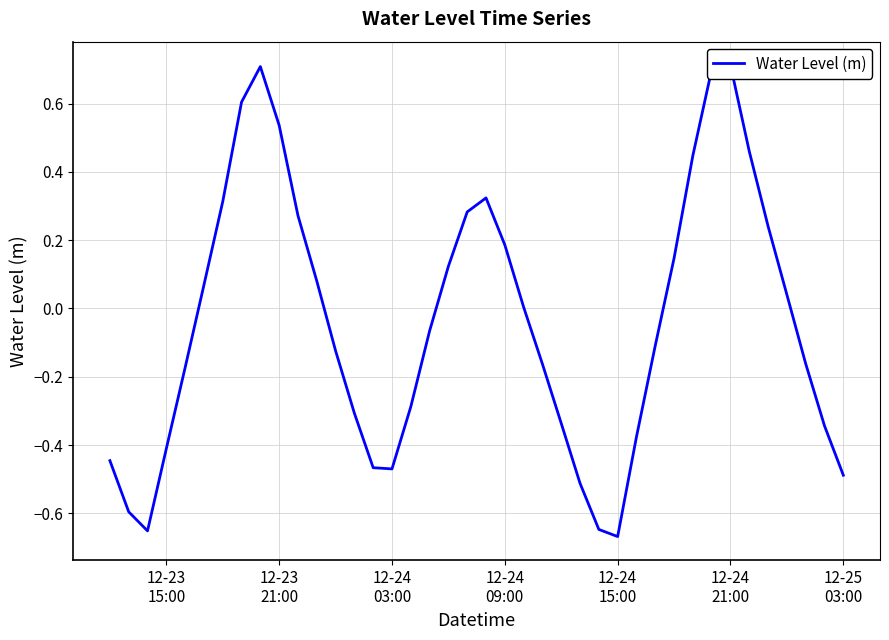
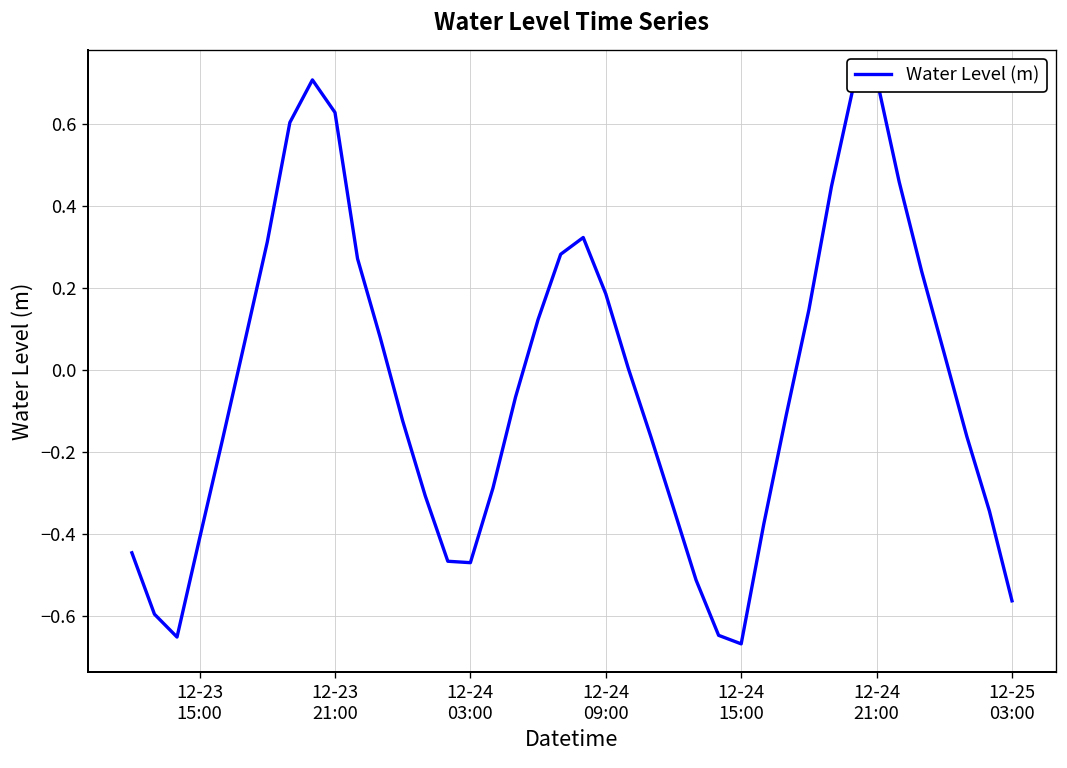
  {
    "12-23 15:00": -0.41,
-   "12-23 21:00": 0.54,
+   "12-23 21:00": 0.63,
    "12-24 03:00": -0.47,
    "12-24 09:00": 0.19,
    "12-24 15:00": -0.67,
-   "12-25 03:00": -0.49
+   "12-25 03:00": -0.56
  }
